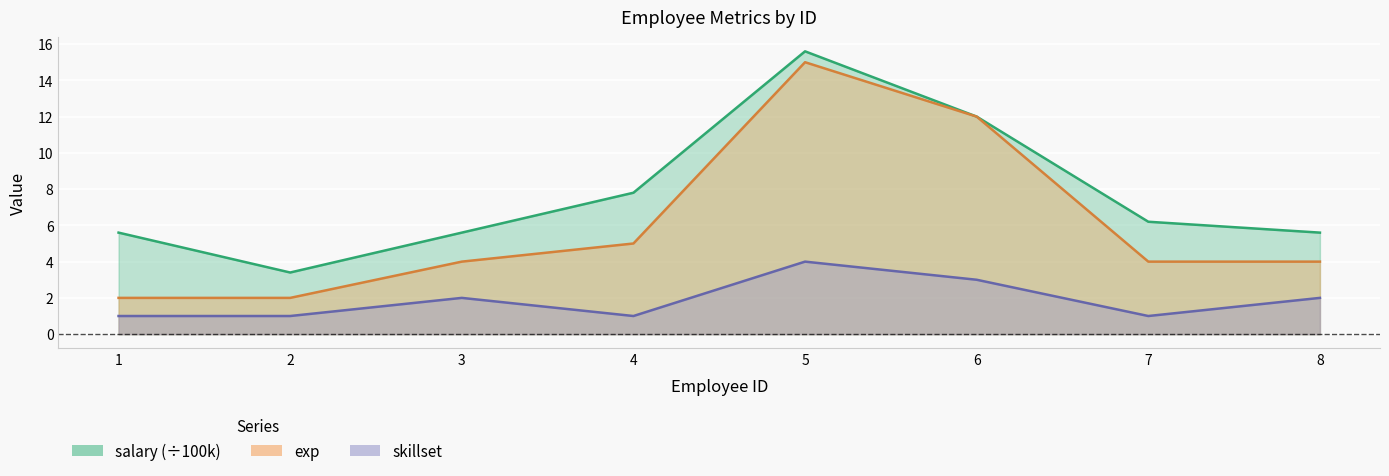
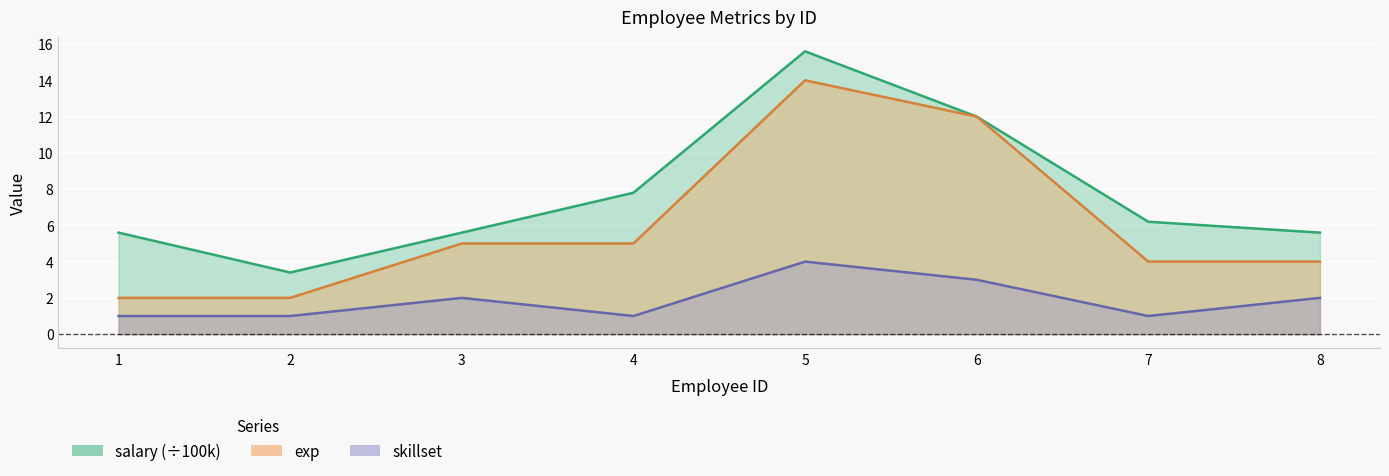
  {
    "exp": {
      "1": 2,
      "2": 2,
-     "3": 4,
+     "3": 5,
      "4": 5,
-     "5": 15,
+     "5": 14,
      "7": 4,
      "8": 4
    }
  }
